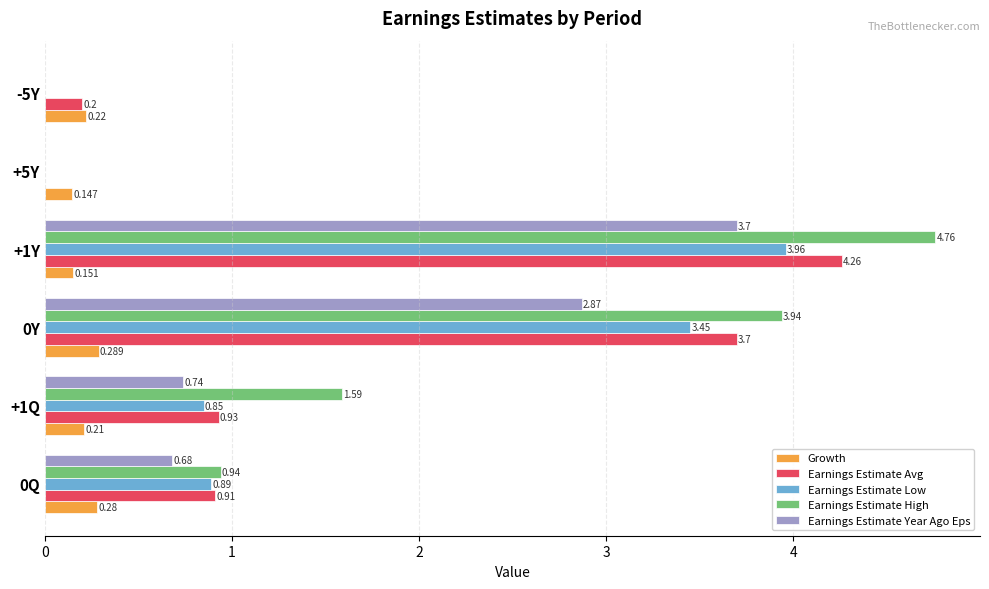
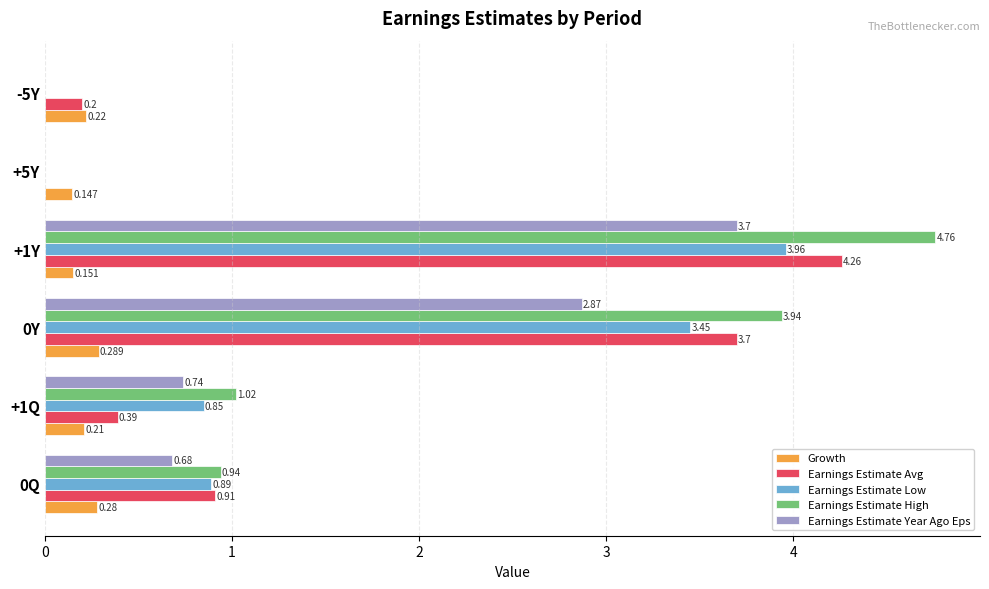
  {
    "Growth": {
      "-5Y": 0.22,
      "+5Y": 0.147,
      "+1Y": 0.151,
      "0Y": 0.289,
      "+1Q": 0.21,
      "0Q": 0.28
    },
    "Earnings Estimate Avg": {
      "-5Y": 0.2,
      "+1Y": 4.26,
      "0Y": 3.7,
-     "+1Q": 0.93,
+     "+1Q": 0.39,
      "0Q": 0.91
    },
    "Earnings Estimate High": {
      "+1Y": 4.76,
      "0Y": 3.94,
-     "+1Q": 1.59,
+     "+1Q": 1.02,
      "0Q": 0.94
    }
  }
